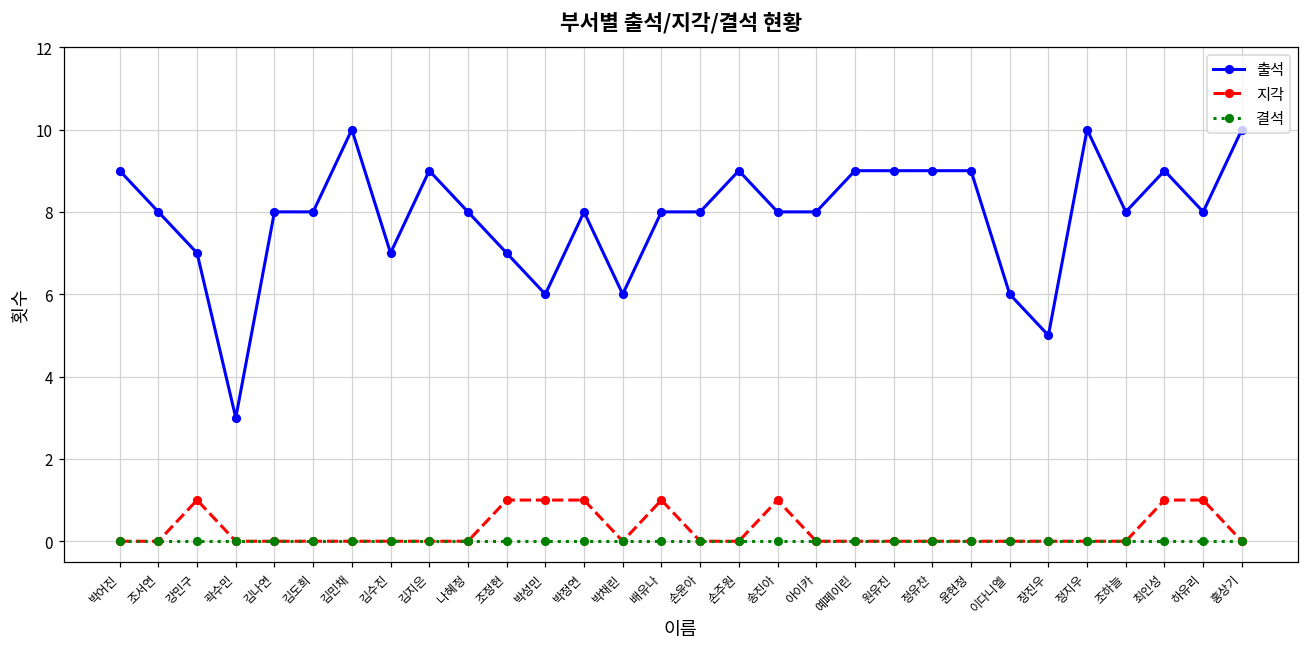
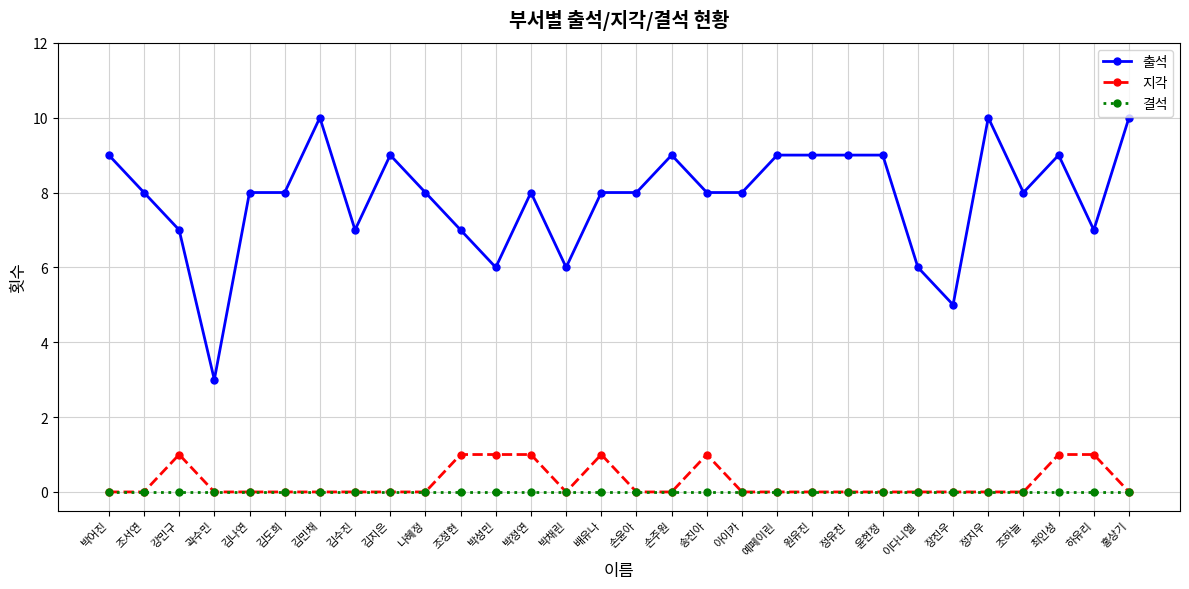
  {
    "출석": {
      "박어진": 9,
      "조서연": 8,
      "강민구": 7,
      "곽수민": 3,
      "김나연": 8,
      "김도희": 8,
      "김민채": 10,
      "김수진": 7,
      "김지은": 9,
      "나혜정": 8,
      "조정현": 7,
      "박성민": 6,
      "박정연": 8,
      "박채린": 6,
      "배유나": 8,
      "손윤아": 8,
      "손주원": 9,
      "송진아": 8,
      "아이카": 8,
      "예페이린": 9,
      "원유진": 9,
      "정유찬": 9,
      "윤현정": 9,
      "이다니엘": 6,
      "장진우": 5,
      "정지우": 10,
      "조하늘": 8,
      "최인성": 9,
-     "하유리": 8,
+     "하유리": 7,
      "홍상기": 10
    },
    "지각": {
      "강민구": 1,
      "조정현": 1,
      "박성민": 1,
      "박정연": 1,
      "배유나": 1,
      "송진아": 1,
      "최인성": 1,
      "하유리": 1
    },
    "결석": {
      "강민구": 0,
      "조정현": 0,
      "박성민": 0,
      "박정연": 0,
      "배유나": 0,
      "송진아": 0,
      "최인성": 0,
      "하유리": 0
    }
  }
